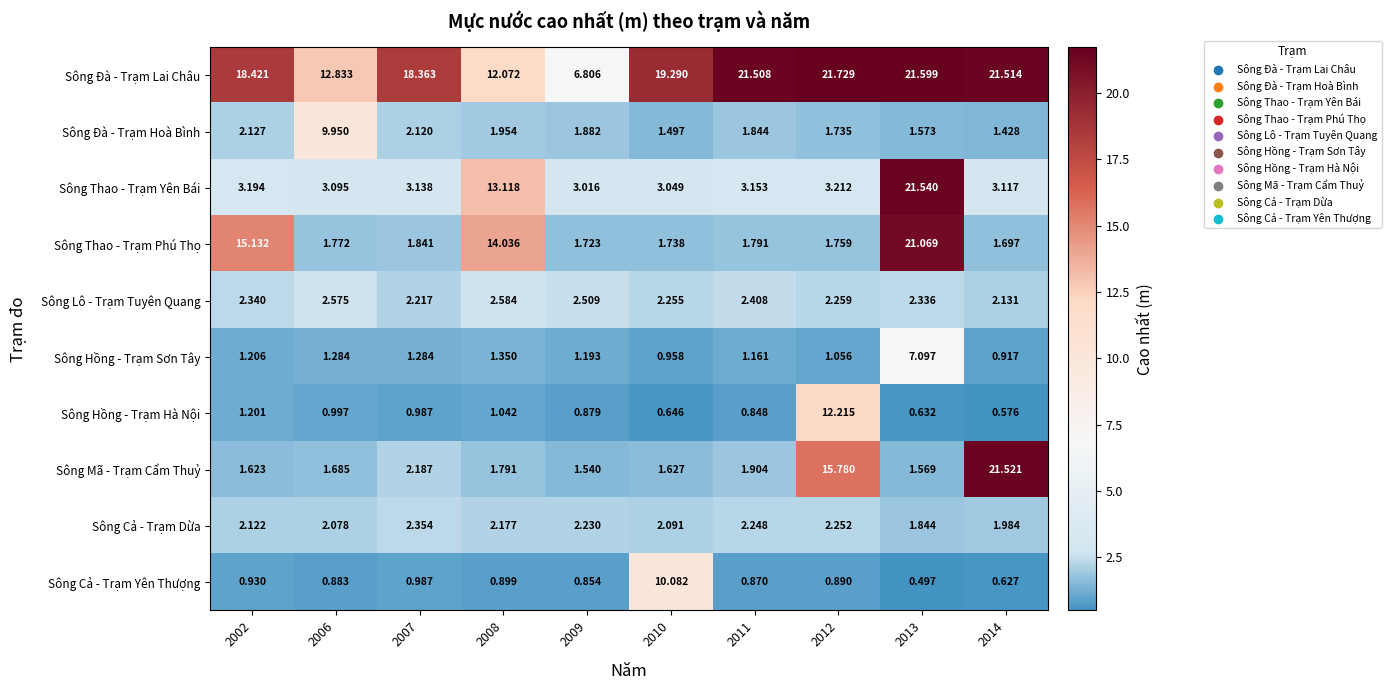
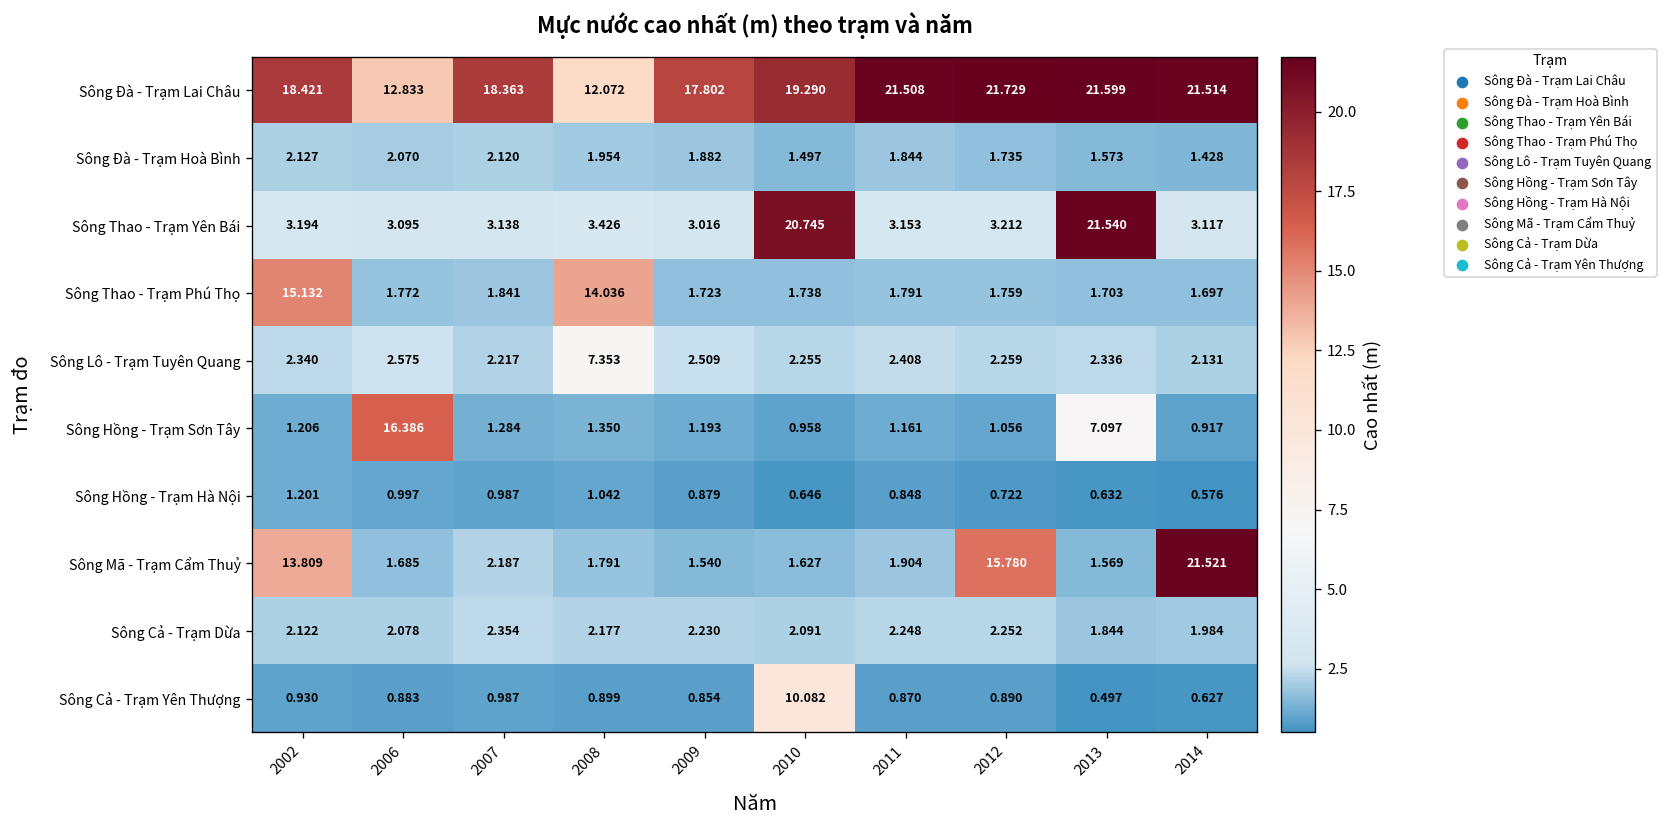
  {
    "Sông Đà - Trạm Lai Châu": {
      "2002": 18.421,
      "2006": 12.833,
      "2007": 18.363,
      "2008": 12.072,
-     "2009": 6.806,
+     "2009": 17.802,
      "2010": 19.290,
      "2011": 21.508,
      "2012": 21.729,
      "2013": 21.599,
      "2014": 21.514
    },
    "Sông Đà - Trạm Hoà Bình": {
      "2002": 2.127,
-     "2006": 9.950,
+     "2006": 2.070,
      "2007": 2.120,
      "2008": 1.954,
      "2009": 1.882,
      "2010": 1.497,
      "2011": 1.844,
      "2012": 1.735,
      "2013": 1.573,
      "2014": 1.428
    },
    "Sông Thao - Trạm Yên Bái": {
      "2002": 3.194,
      "2006": 3.095,
      "2007": 3.138,
-     "2008": 13.118,
+     "2008": 3.426,
      "2009": 3.016,
-     "2010": 3.049,
+     "2010": 20.745,
      "2011": 3.153,
      "2012": 3.212,
      "2013": 21.540,
      "2014": 3.117
    },
    "Sông Thao - Trạm Phú Thọ": {
      "2002": 15.132,
      "2006": 1.772,
      "2007": 1.841,
      "2008": 14.036,
      "2009": 1.723,
      "2010": 1.738,
      "2011": 1.791,
      "2012": 1.759,
-     "2013": 21.069,
+     "2013": 1.703,
      "2014": 1.697
    },
    "Sông Lô - Trạm Tuyên Quang": {
      "2002": 2.340,
      "2006": 2.575,
      "2007": 2.217,
-     "2008": 2.584,
+     "2008": 7.353,
      "2009": 2.509,
      "2010": 2.255,
      "2011": 2.408,
      "2012": 2.259,
      "2013": 2.336,
      "2014": 2.131
    },
    "Sông Hồng - Trạm Sơn Tây": {
      "2002": 1.206,
-     "2006": 1.284,
+     "2006": 16.386,
      "2007": 1.284,
      "2008": 1.350,
      "2009": 1.193,
      "2010": 0.958,
      "2011": 1.161,
      "2012": 1.056,
      "2013": 7.097,
      "2014": 0.917
    },
    "Sông Hồng - Trạm Hà Nội": {
      "2002": 1.201,
      "2006": 0.997,
      "2007": 0.987,
      "2008": 1.042,
      "2009": 0.879,
      "2010": 0.646,
      "2011": 0.848,
-     "2012": 12.215,
+     "2012": 0.722,
      "2013": 0.632,
      "2014": 0.576
    },
    "Sông Mã - Trạm Cẩm Thuỷ": {
-     "2002": 1.623,
+     "2002": 13.809,
      "2006": 1.685,
      "2007": 2.187,
      "2008": 1.791,
      "2009": 1.540,
      "2010": 1.627,
      "2011": 1.904,
      "2012": 15.780,
      "2013": 1.569,
      "2014": 21.521
    },
    "Sông Cả - Trạm Dừa": {
      "2002": 2.122,
      "2006": 2.078,
      "2007": 2.354,
      "2008": 2.177,
      "2009": 2.230,
      "2010": 2.091,
      "2011": 2.248,
      "2012": 2.252,
      "2013": 1.844,
      "2014": 1.984
    },
    "Sông Cả - Trạm Yên Thượng": {
      "2002": 0.930,
      "2006": 0.883,
      "2007": 0.987,
      "2008": 0.899,
      "2009": 0.854,
      "2010": 10.082,
      "2011": 0.870,
      "2012": 0.890,
      "2013": 0.497,
      "2014": 0.627
    }
  }
